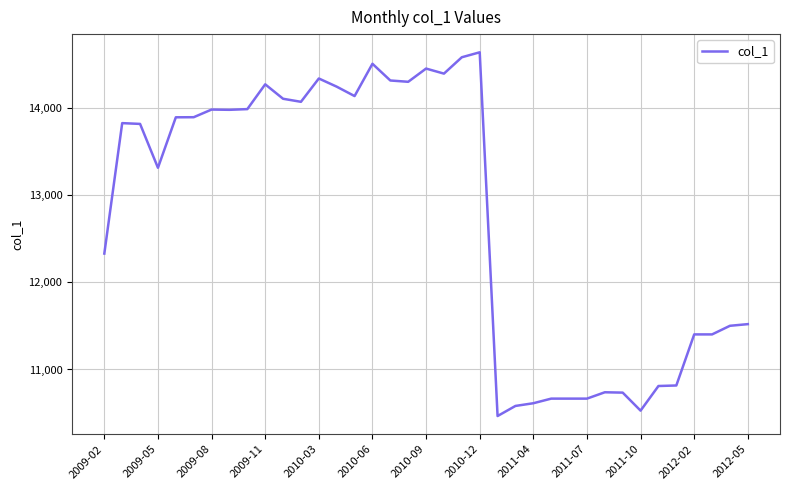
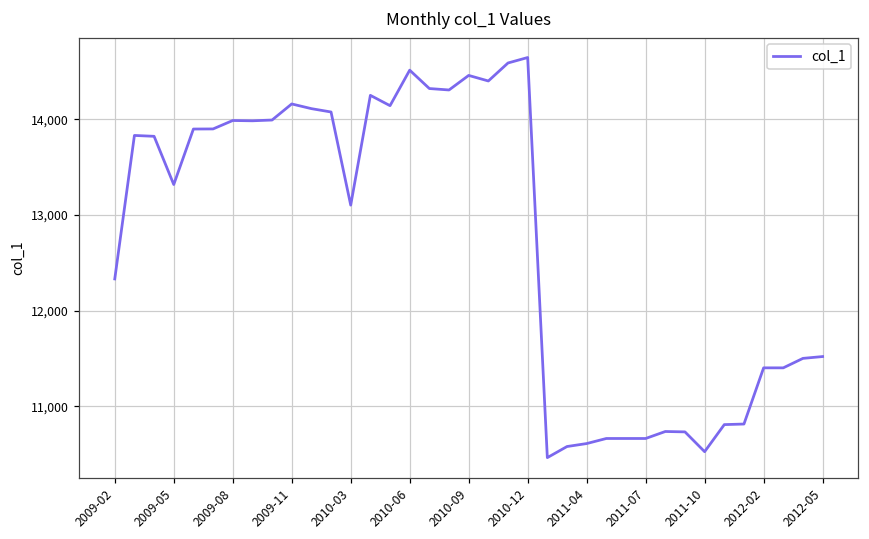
  {
    "2009-02": "12,300",
    "2009-05": "13,300",
    "2009-08": "14,000",
-   "2009-11": "14,300",
-   "2010-03": "14,300",
+   "2009-11": "14,200",
+   "2010-03": "13,100",
    "2010-06": "14,500",
    "2010-09": "14,500",
    "2010-12": "14,600",
    "2011-04": "10,600",
    "2011-07": "10,700",
    "2011-10": "10,500",
    "2012-02": "11,400",
    "2012-05": "11,500"
  }
